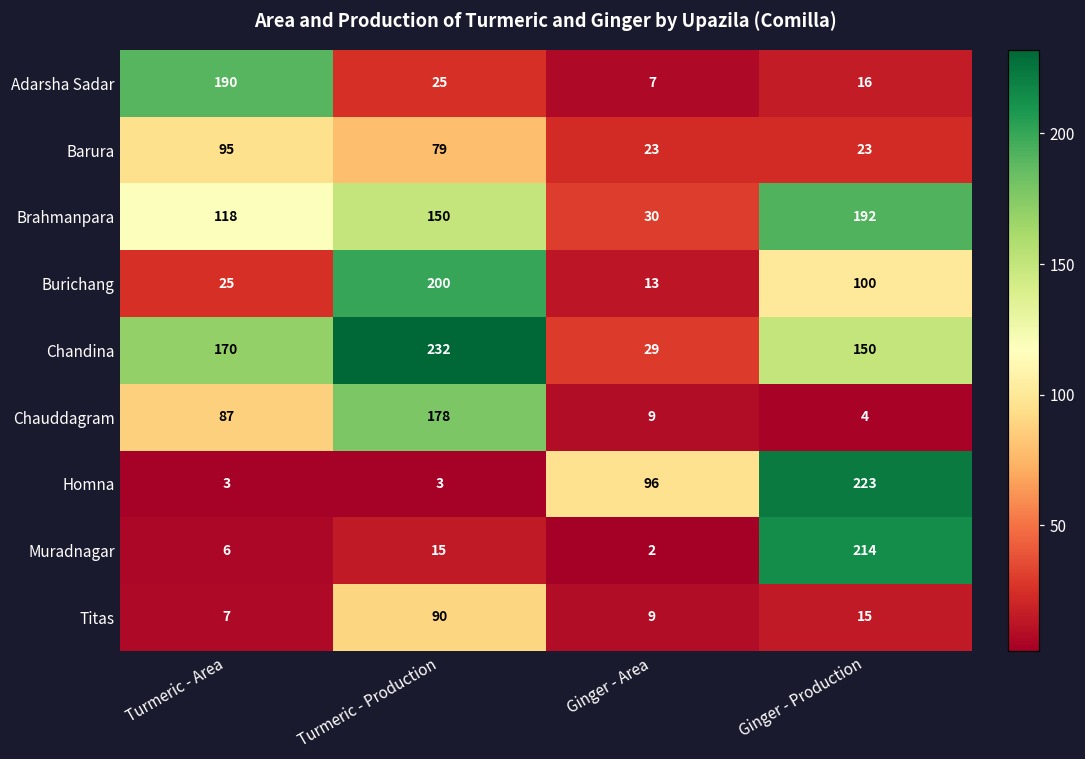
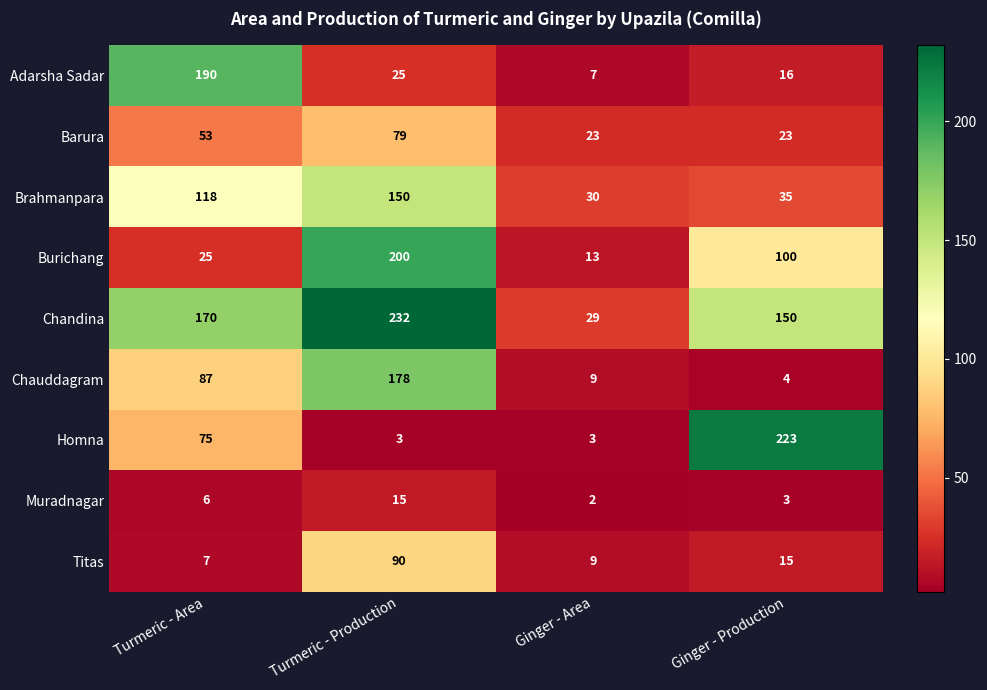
  {
    "Adarsha Sadar": {
      "Turmeric - Area": 190,
      "Turmeric - Production": 25,
      "Ginger - Area": 7,
      "Ginger - Production": 16
    },
    "Barura": {
-     "Turmeric - Area": 95,
+     "Turmeric - Area": 53,
      "Turmeric - Production": 79,
      "Ginger - Area": 23,
      "Ginger - Production": 23
    },
    "Brahmanpara": {
      "Turmeric - Area": 118,
      "Turmeric - Production": 150,
      "Ginger - Area": 30,
-     "Ginger - Production": 192
+     "Ginger - Production": 35
    },
    "Burichang": {
      "Turmeric - Area": 25,
      "Turmeric - Production": 200,
      "Ginger - Area": 13,
      "Ginger - Production": 100
    },
    "Chandina": {
      "Turmeric - Area": 170,
      "Turmeric - Production": 232,
      "Ginger - Area": 29,
      "Ginger - Production": 150
    },
    "Chauddagram": {
      "Turmeric - Area": 87,
      "Turmeric - Production": 178,
      "Ginger - Area": 9,
      "Ginger - Production": 4
    },
    "Homna": {
-     "Turmeric - Area": 3,
+     "Turmeric - Area": 75,
      "Turmeric - Production": 3,
-     "Ginger - Area": 96,
+     "Ginger - Area": 3,
      "Ginger - Production": 223
    },
    "Muradnagar": {
      "Turmeric - Area": 6,
      "Turmeric - Production": 15,
      "Ginger - Area": 2,
-     "Ginger - Production": 214
+     "Ginger - Production": 3
    },
    "Titas": {
      "Turmeric - Area": 7,
      "Turmeric - Production": 90,
      "Ginger - Area": 9,
      "Ginger - Production": 15
    }
  }
